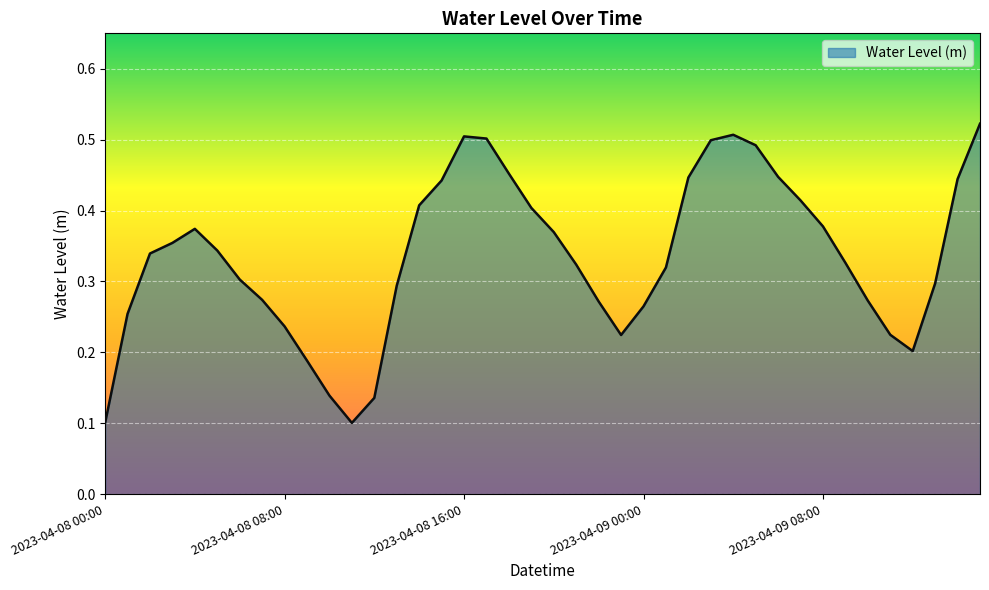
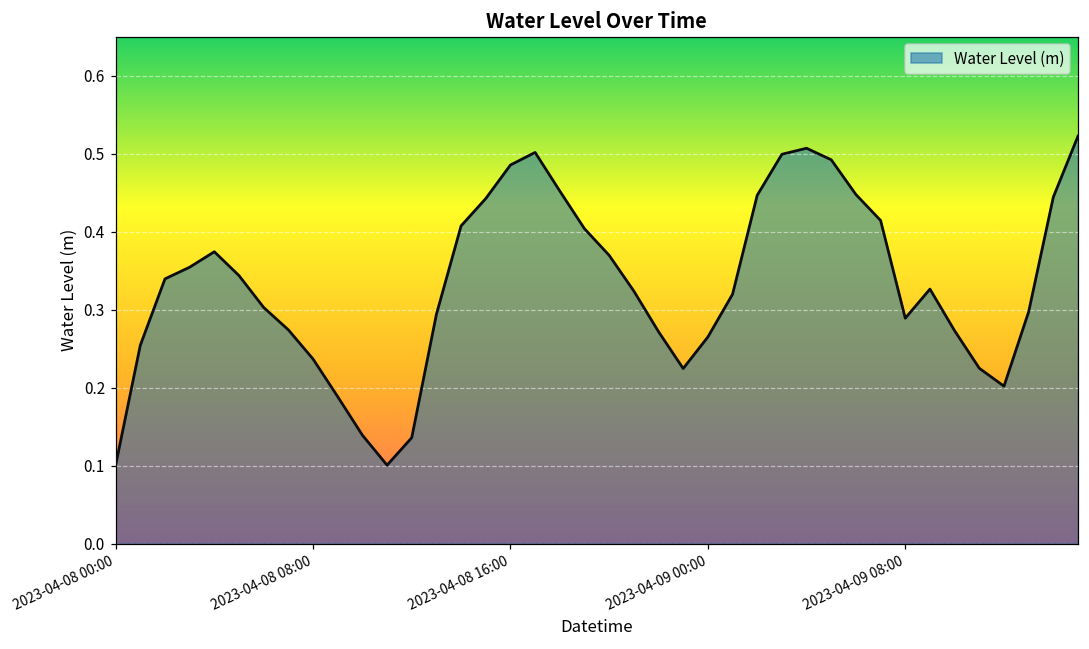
  {
    "2023-04-08 00:00": 0.10,
    "2023-04-08 08:00": 0.24,
-   "2023-04-08 16:00": 0.50,
+   "2023-04-08 16:00": 0.49,
    "2023-04-09 00:00": 0.26,
-   "2023-04-09 08:00": 0.38
+   "2023-04-09 08:00": 0.29
  }
